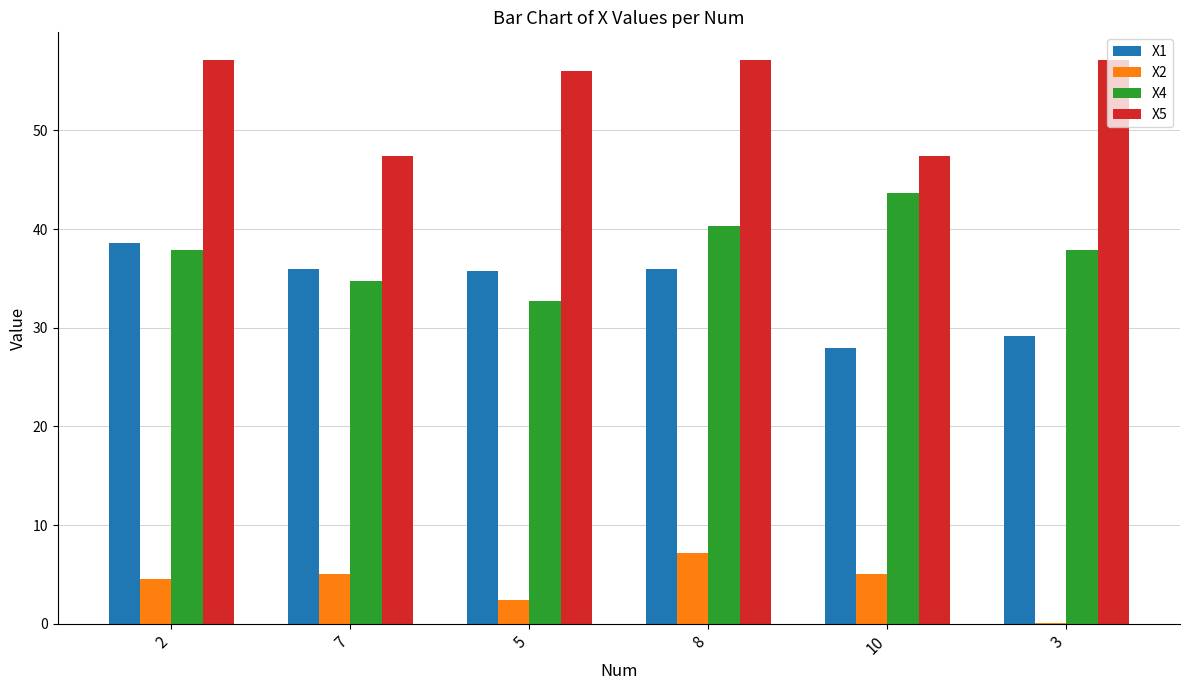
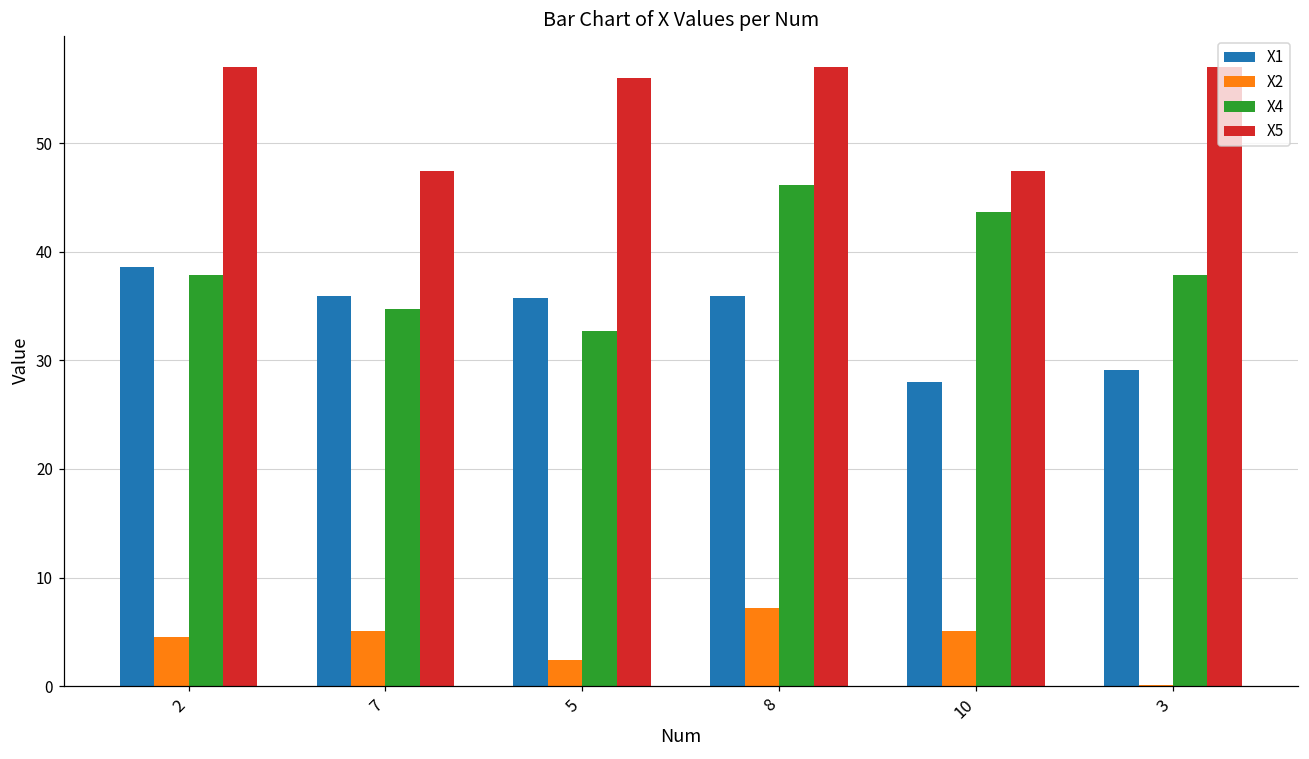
  {
    "X1": {
      "2": 39,
      "7": 36,
      "5": 36,
      "8": 36,
      "10": 28,
      "3": 29
    },
    "X2": {
      "2": 5,
      "7": 5,
      "5": 2,
      "8": 7,
      "10": 5
    },
    "X4": {
      "2": 38,
      "7": 35,
      "5": 33,
-     "8": 40,
+     "8": 46,
      "10": 44,
      "3": 38
    },
    "X5": {
      "2": 57,
      "7": 47,
      "5": 56,
      "8": 57,
      "10": 47
    }
  }
